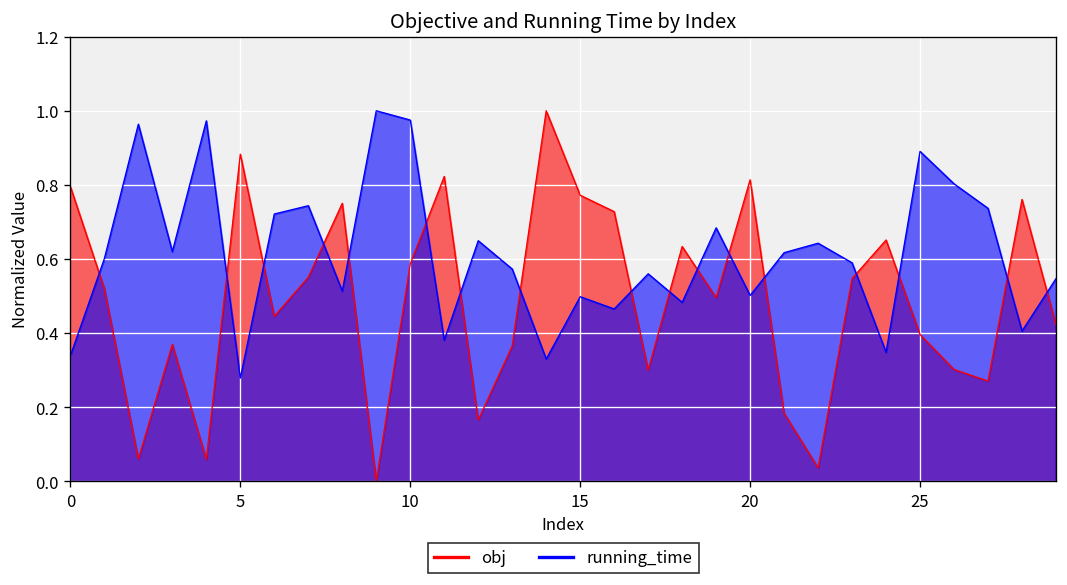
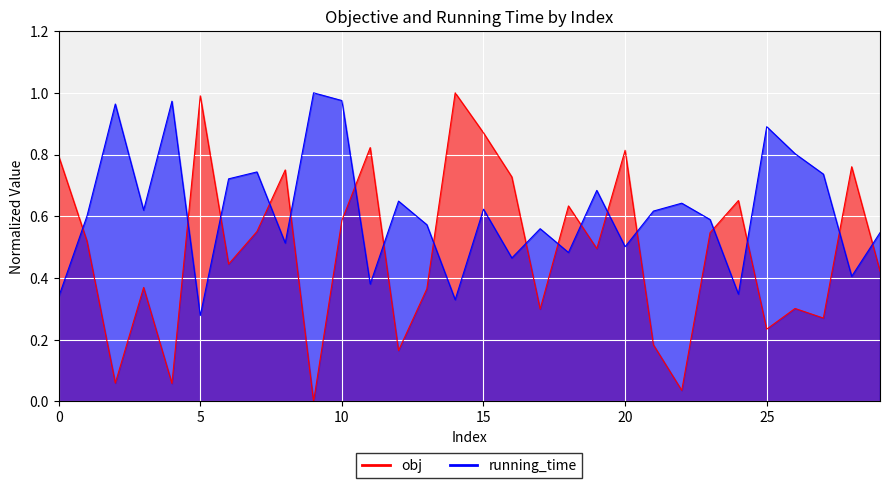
  {
    "obj": {
      "0": 0.80,
-     "5": 0.88,
+     "5": 0.99,
      "10": 0.59,
-     "15": 0.77,
+     "15": 0.87,
      "20": 0.81,
-     "25": 0.40
+     "25": 0.23
    },
    "running_time": {
      "0": 0.34,
      "5": 0.28,
      "10": 0.97,
-     "15": 0.50,
+     "15": 0.62,
      "20": 0.50,
      "25": 0.89
    }
  }
